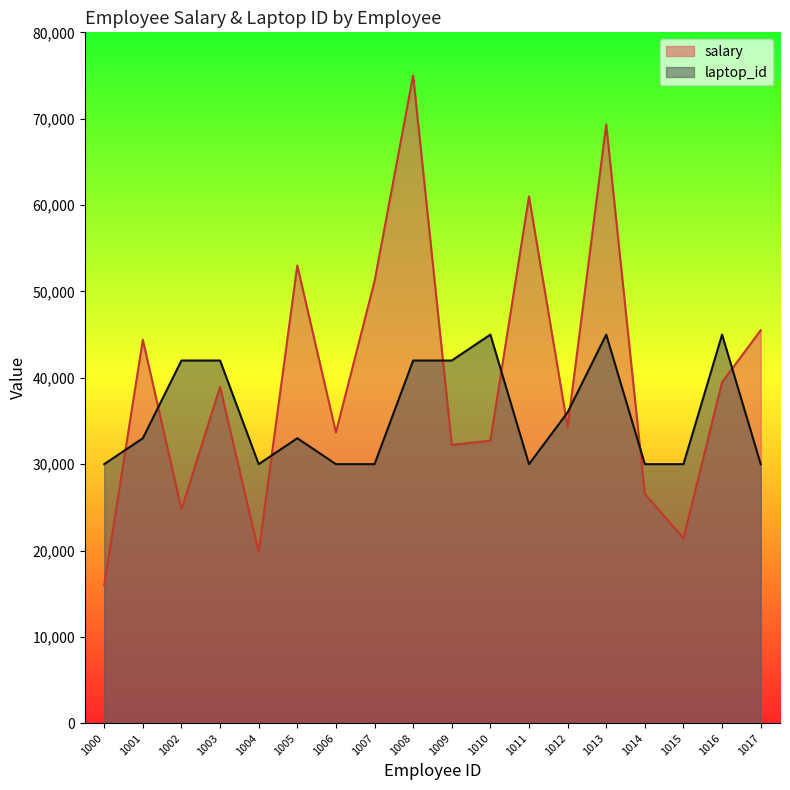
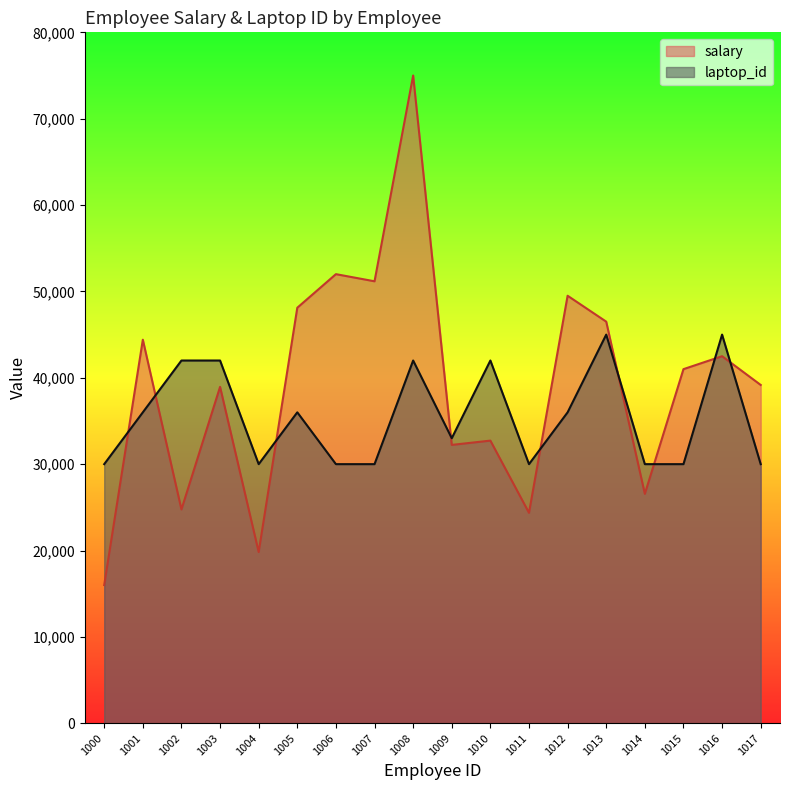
  {
    "salary": {
      "1000": "16,000",
      "1001": "44,000",
      "1002": "25,000",
      "1003": "39,000",
      "1004": "20,000",
-     "1005": "53,000",
-     "1006": "34,000",
+     "1005": "48,000",
+     "1006": "52,000",
      "1007": "51,000",
      "1008": "75,000",
      "1009": "32,000",
      "1010": "33,000",
-     "1011": "61,000",
-     "1012": "34,000",
-     "1013": "69,000",
+     "1011": "24,000",
+     "1012": "50,000",
+     "1013": "47,000",
      "1014": "27,000",
-     "1015": "21,000",
-     "1016": "39,000",
-     "1017": "46,000"
+     "1015": "41,000",
+     "1016": "43,000",
+     "1017": "39,000"
    },
    "laptop_id": {
      "1000": "30,000",
-     "1001": "33,000",
+     "1001": "36,000",
      "1002": "42,000",
      "1003": "42,000",
      "1004": "30,000",
-     "1005": "33,000",
+     "1005": "36,000",
      "1006": "30,000",
      "1007": "30,000",
      "1008": "42,000",
-     "1009": "42,000",
-     "1010": "45,000",
+     "1009": "33,000",
+     "1010": "42,000",
      "1011": "30,000",
      "1012": "36,000",
      "1013": "45,000",
      "1014": "30,000",
      "1015": "30,000",
      "1016": "45,000",
      "1017": "30,000"
    }
  }
